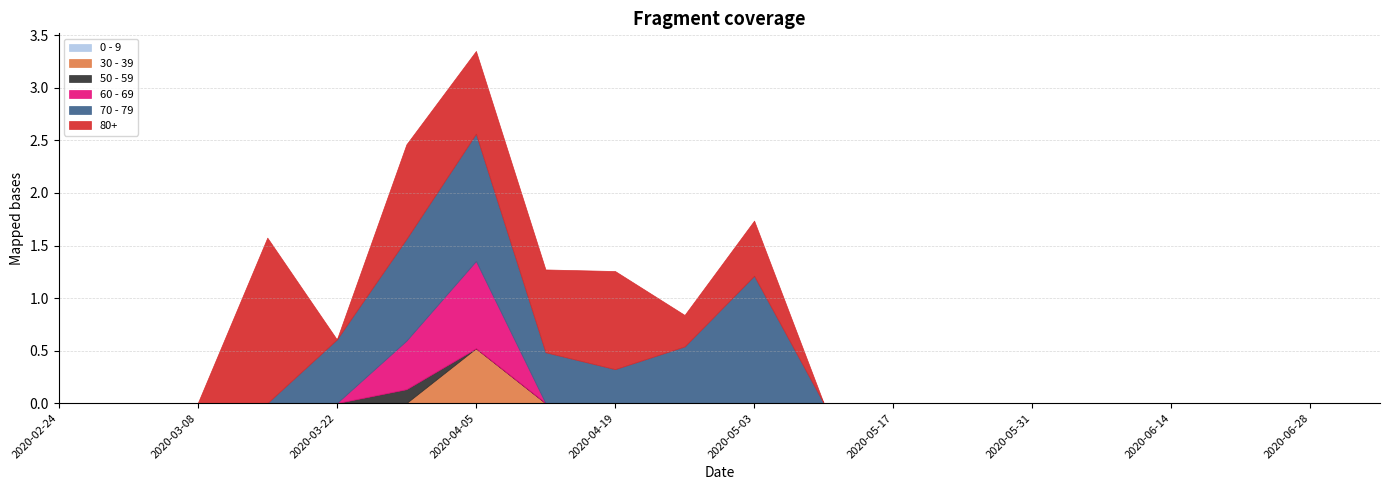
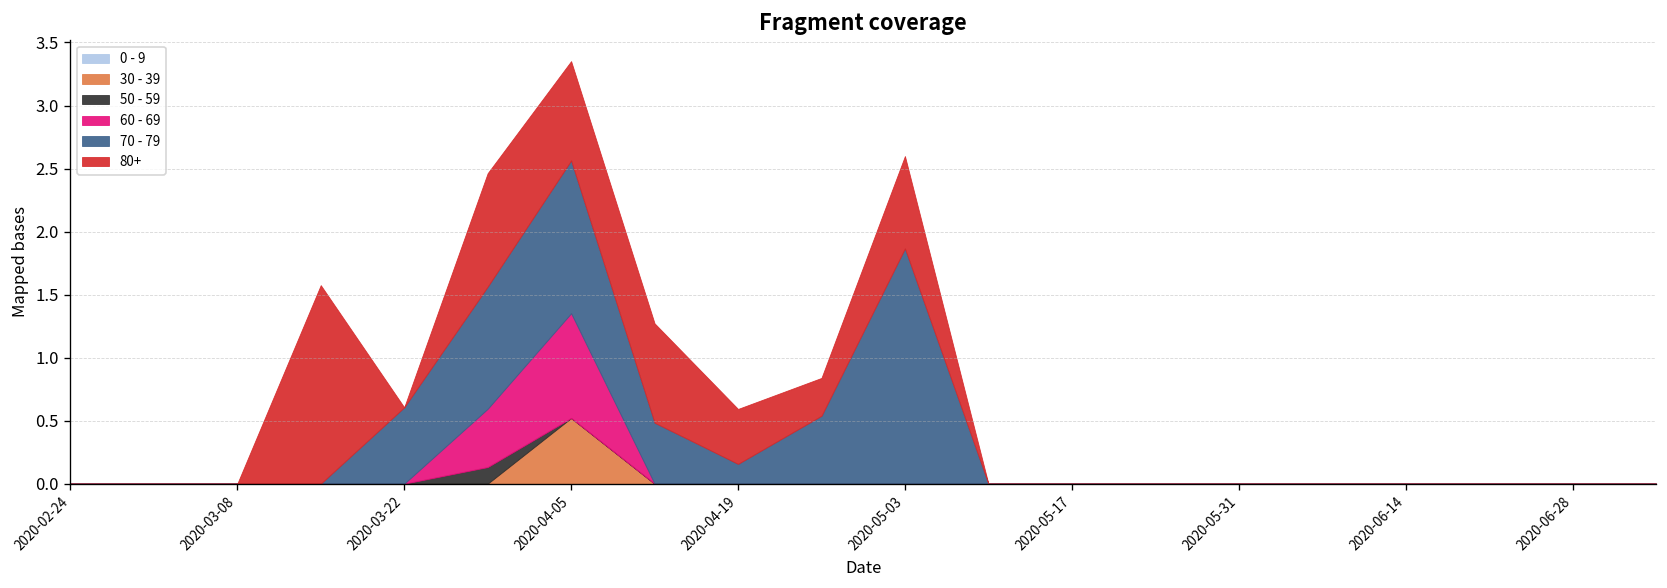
  {
    "0 - 9": {
      "2020-04-05": 0.00
    },
    "60 - 69": {
      "2020-04-05": 0.83
    },
    "70 - 79": {
      "2020-04-05": 1.21,
-     "2020-04-19": 0.32,
-     "2020-05-03": 1.21
+     "2020-04-19": 0.16,
+     "2020-05-03": 1.87
    },
    "80+": {
      "2020-04-05": 0.79,
-     "2020-04-19": 0.93,
-     "2020-05-03": 0.53
+     "2020-04-19": 0.44,
+     "2020-05-03": 0.73
    }
  }
